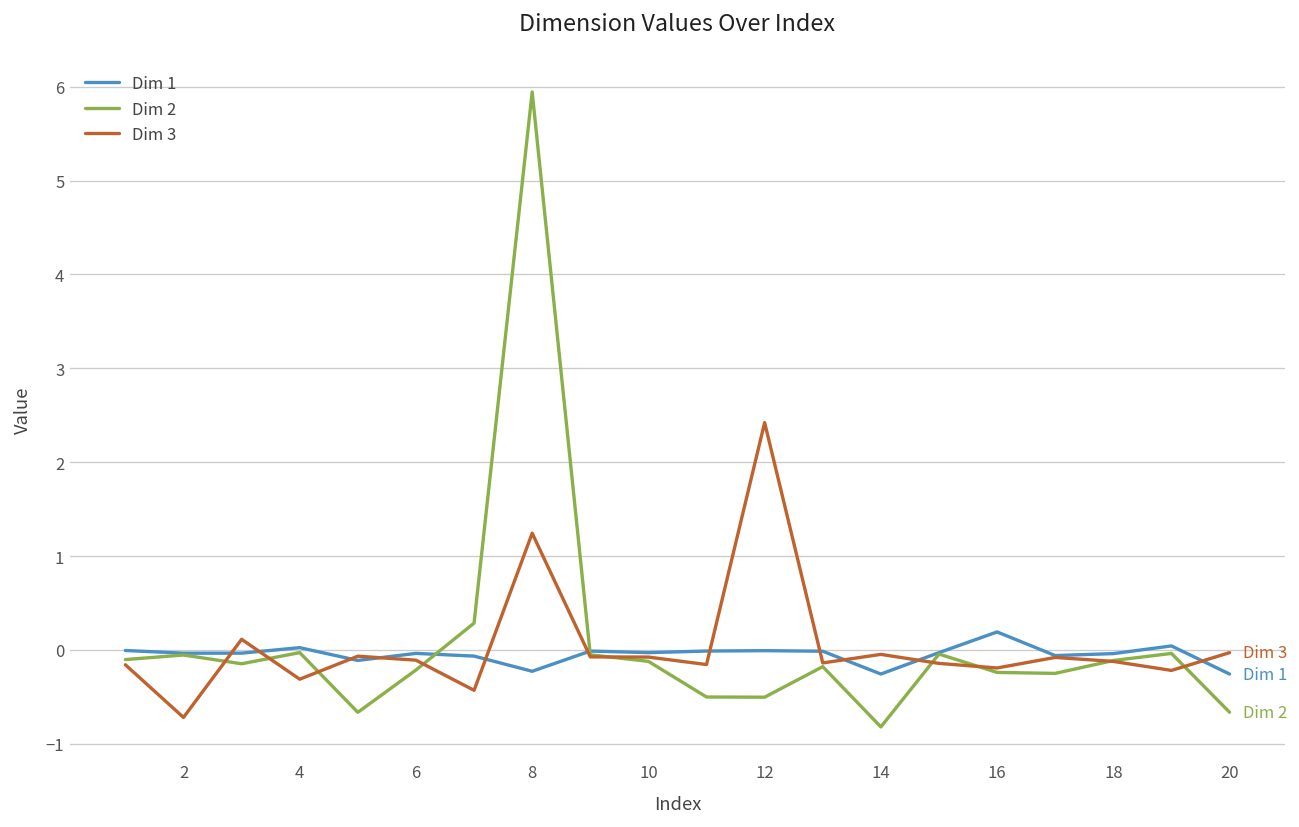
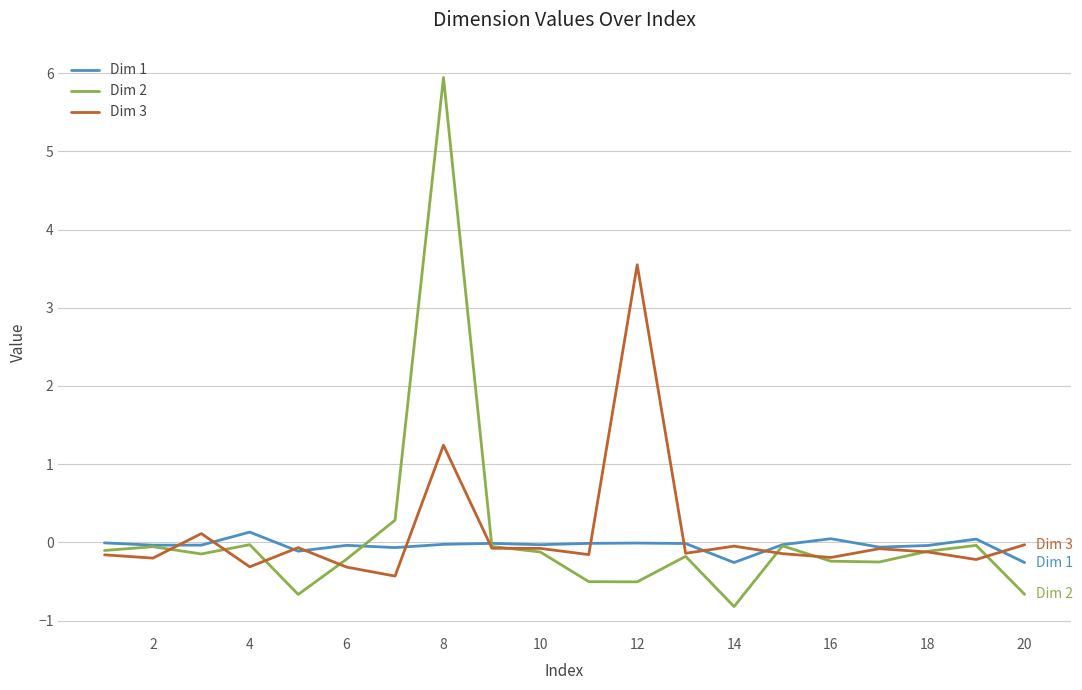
  {
    "Dim 1": {
-     "4": 0.0,
+     "4": 0.1,
      "6": 0.0,
-     "8": -0.2,
+     "8": 0.0,
      "10": 0.0,
      "12": 0.0,
      "14": -0.3,
-     "16": 0.2,
+     "16": 0.0,
      "18": 0.0
    },
    "Dim 2": {
      "4": 0.0,
      "6": -0.2,
      "8": 5.9,
      "10": -0.1,
      "12": -0.5,
      "14": -0.8,
      "16": -0.2
    },
    "Dim 3": {
-     "2": -0.7,
+     "2": -0.2,
      "4": -0.3,
-     "6": -0.1,
+     "6": -0.3,
      "8": 1.2,
      "10": -0.1,
-     "12": 2.4,
+     "12": 3.5,
      "14": 0.0,
      "16": -0.2
    }
  }
